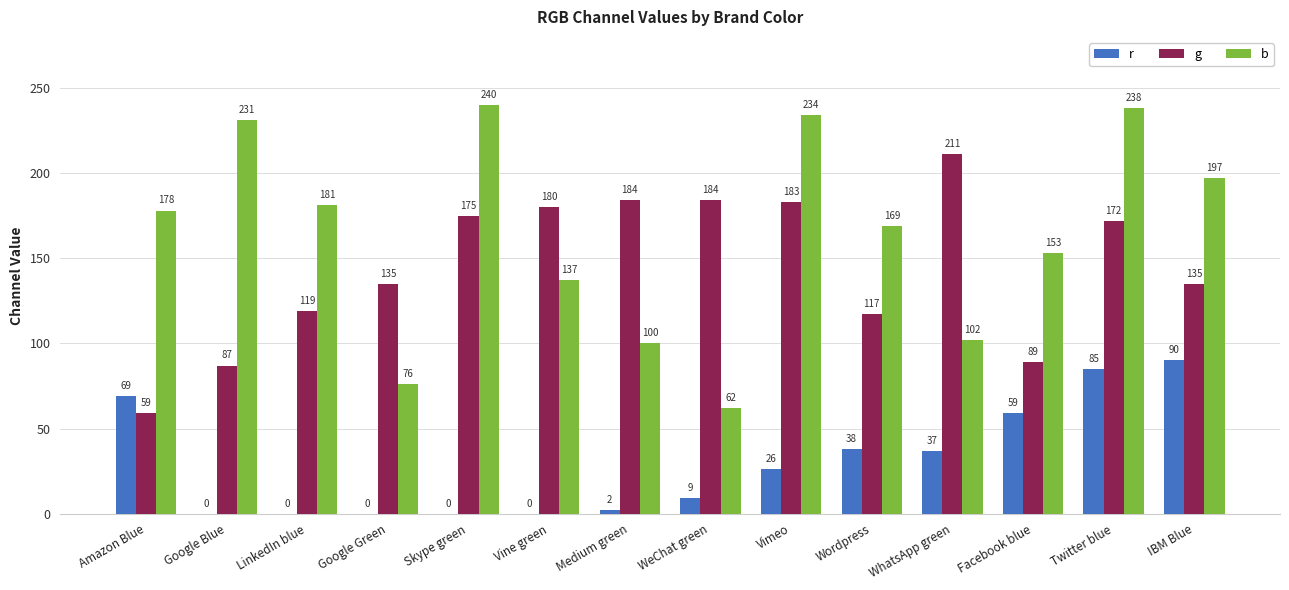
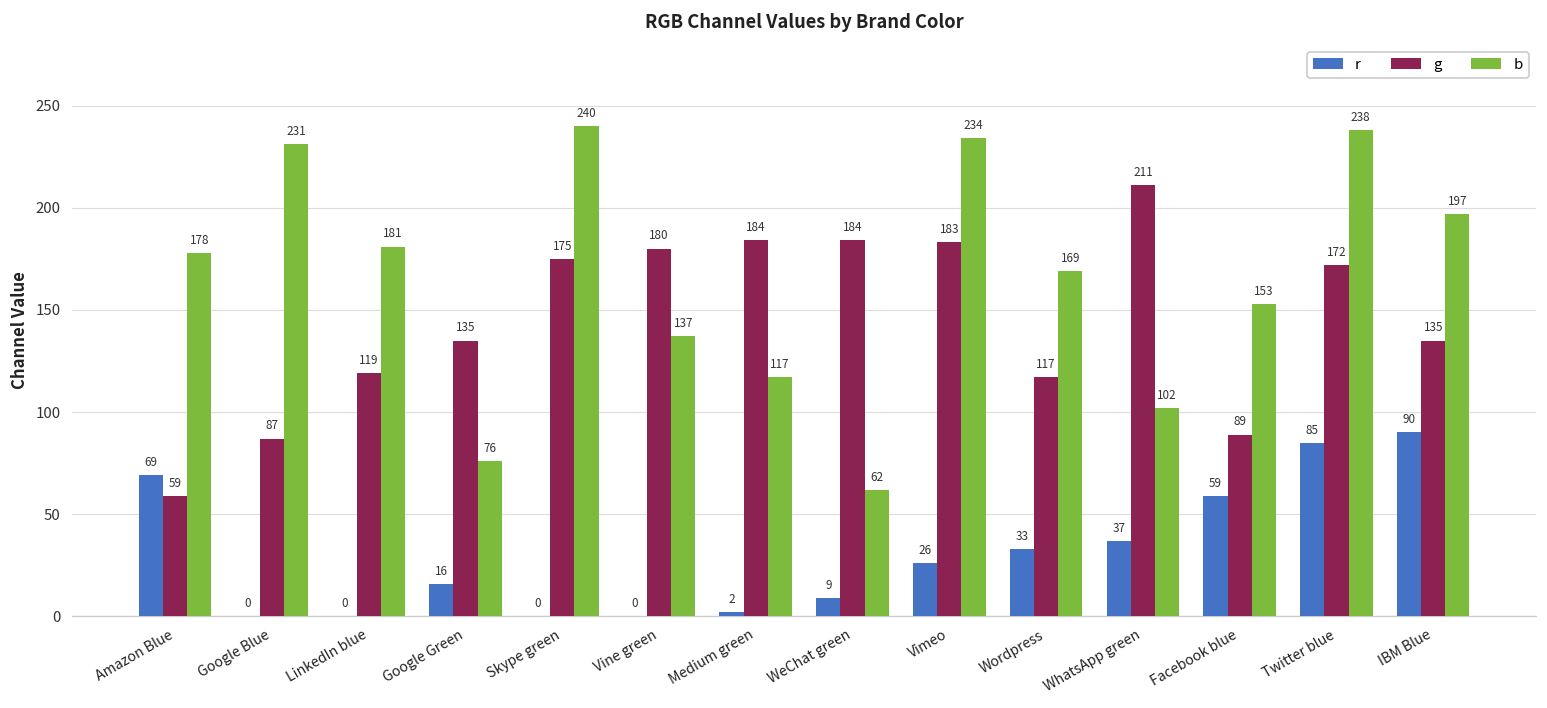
  {
    "r": {
      "Amazon Blue": 69,
      "Google Blue": 0,
      "LinkedIn blue": 0,
-     "Google Green": 0,
+     "Google Green": 16,
      "Skype green": 0,
      "Vine green": 0,
      "Medium green": 2,
      "WeChat green": 9,
      "Vimeo": 26,
-     "Wordpress": 38,
+     "Wordpress": 33,
      "WhatsApp green": 37,
      "Facebook blue": 59,
      "Twitter blue": 85,
      "IBM Blue": 90
    },
    "g": {
      "Amazon Blue": 59,
      "Google Blue": 87,
      "LinkedIn blue": 119,
      "Google Green": 135,
      "Skype green": 175,
      "Vine green": 180,
      "Medium green": 184,
      "WeChat green": 184,
      "Vimeo": 183,
      "Wordpress": 117,
      "WhatsApp green": 211,
      "Facebook blue": 89,
      "Twitter blue": 172,
      "IBM Blue": 135
    },
    "b": {
      "Amazon Blue": 178,
      "Google Blue": 231,
      "LinkedIn blue": 181,
      "Google Green": 76,
      "Skype green": 240,
      "Vine green": 137,
-     "Medium green": 100,
+     "Medium green": 117,
      "WeChat green": 62,
      "Vimeo": 234,
      "Wordpress": 169,
      "WhatsApp green": 102,
      "Facebook blue": 153,
      "Twitter blue": 238,
      "IBM Blue": 197
    }
  }
